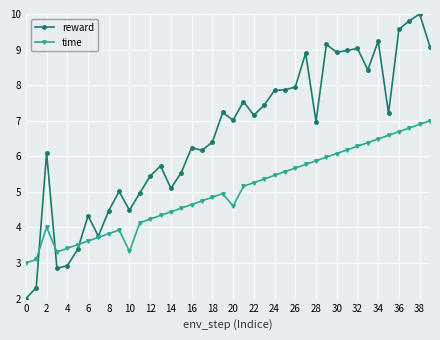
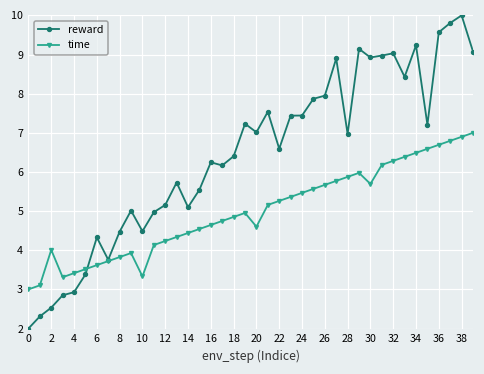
  {
    "reward": {
      "0": 2.0,
-     "2": 6.1,
+     "2": 2.5,
      "4": 2.9,
      "6": 4.3,
      "8": 4.5,
      "10": 4.5,
-     "12": 5.4,
+     "12": 5.2,
      "14": 5.1,
      "16": 6.2,
      "18": 6.4,
      "20": 7.0,
-     "22": 7.2,
-     "24": 7.9,
+     "22": 6.6,
+     "24": 7.4,
      "26": 7.9,
      "28": 7.0,
      "30": 8.9,
      "32": 9.0,
      "34": 9.2,
      "36": 9.6,
      "38": 10.0
    },
    "time": {
      "0": 3.0,
      "2": 4.0,
      "4": 3.4,
      "6": 3.6,
      "8": 3.8,
      "10": 3.3,
      "12": 4.2,
      "14": 4.4,
      "16": 4.6,
      "18": 4.9,
      "20": 4.6,
      "22": 5.3,
      "24": 5.5,
      "26": 5.7,
      "28": 5.9,
-     "30": 6.1,
+     "30": 5.7,
      "32": 6.3,
      "34": 6.5,
      "36": 6.7,
      "38": 6.9
    }
  }
